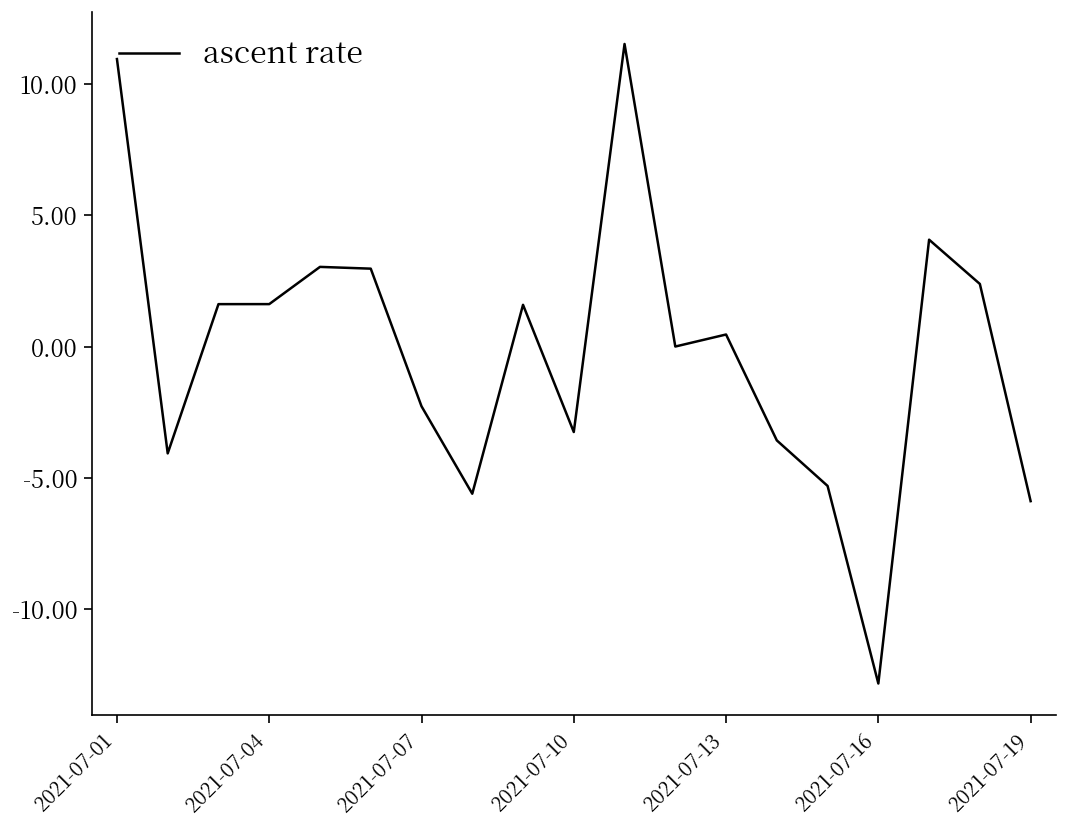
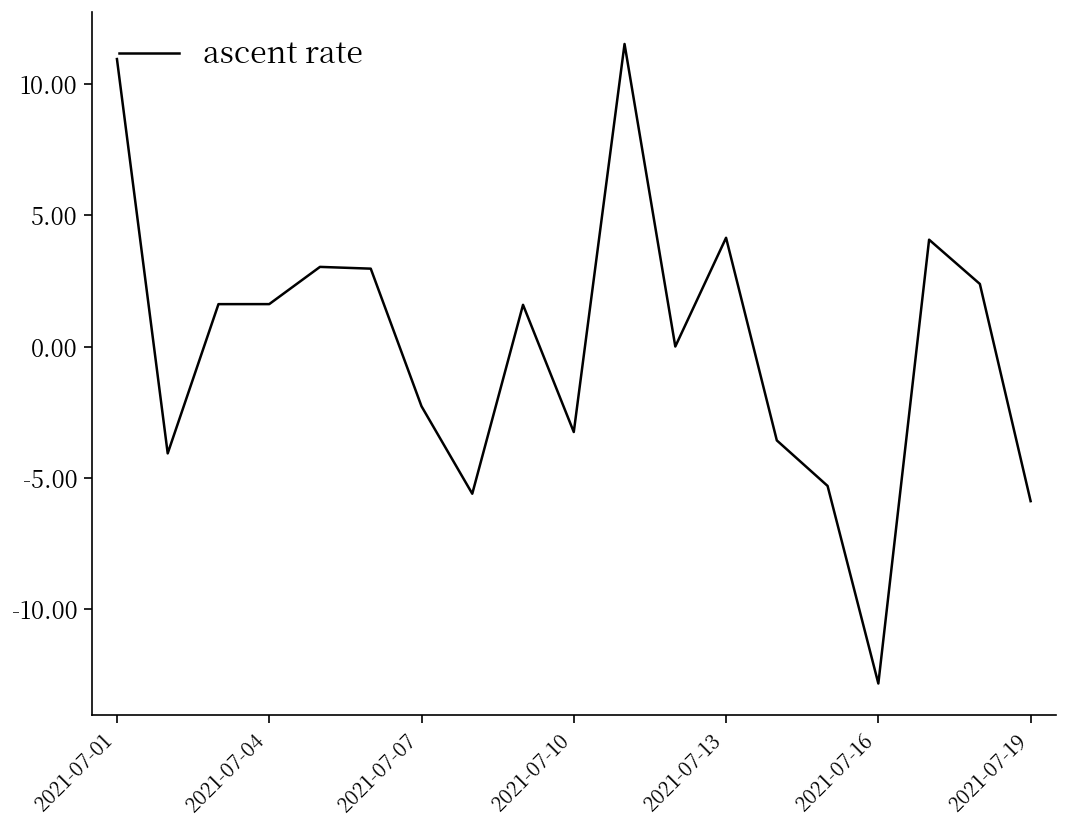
  {
    "2021-07-01": 10.9,
    "2021-07-04": 1.6,
    "2021-07-07": -2.3,
    "2021-07-10": -3.3,
-   "2021-07-13": 0.5,
+   "2021-07-13": 4.1,
    "2021-07-16": -12.8,
    "2021-07-19": -5.9
  }
